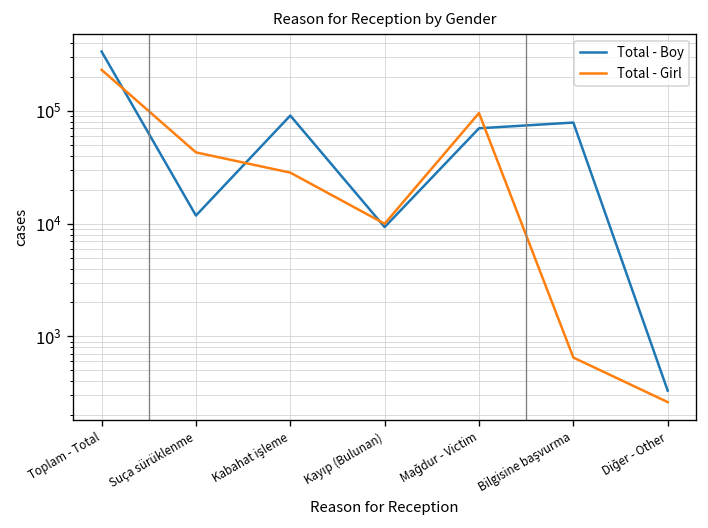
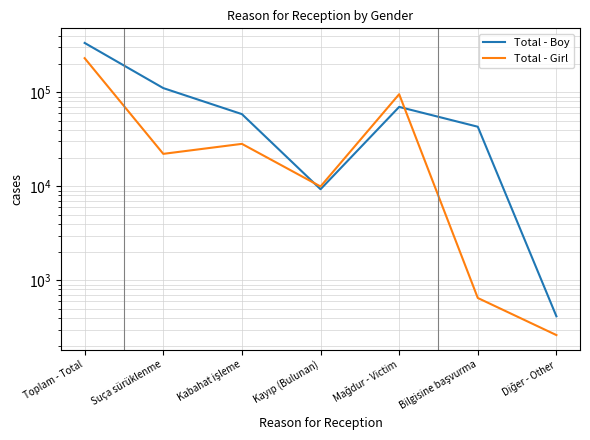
  {
    "Total - Boy": {
      "Toplam - Total": 330000,
-     "Suça sürüklenme": 12000,
-     "Kabahat işleme": 90000,
+     "Suça sürüklenme": 110000,
+     "Kabahat işleme": 60000,
      "Kayıp (Bulunan)": 9000,
      "Mağdur - Victim": 70000,
-     "Bilgisine başvurma": 80000,
-     "Diğer - Other": 330
+     "Bilgisine başvurma": 40000,
+     "Diğer - Other": 400
    },
    "Total - Girl": {
      "Toplam - Total": 230000,
-     "Suça sürüklenme": 40000,
+     "Suça sürüklenme": 22000,
      "Kabahat işleme": 28000,
      "Kayıp (Bulunan)": 10000,
      "Mağdur - Victim": 100000,
      "Bilgisine başvurma": 700,
      "Diğer - Other": 260
    }
  }
